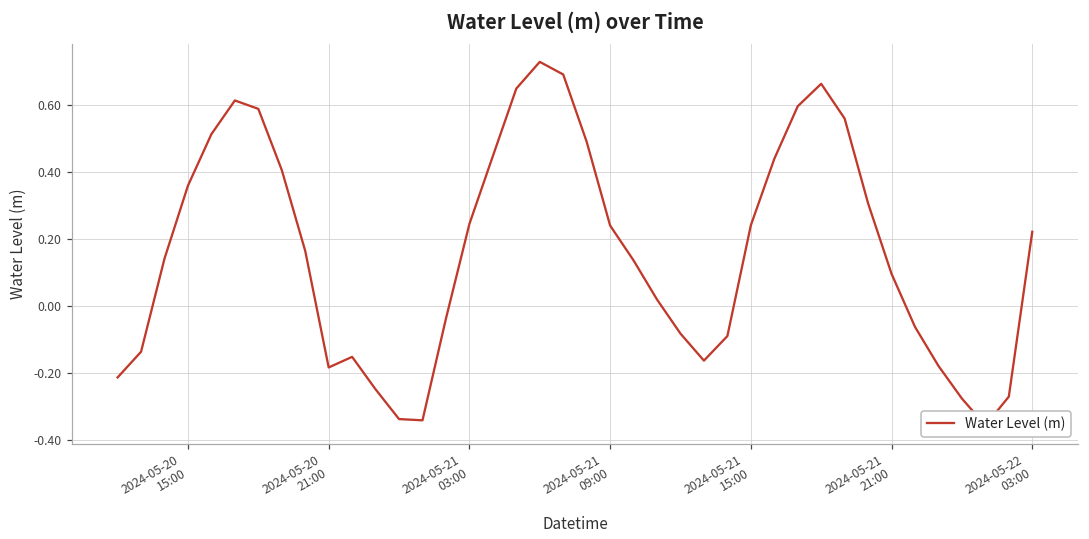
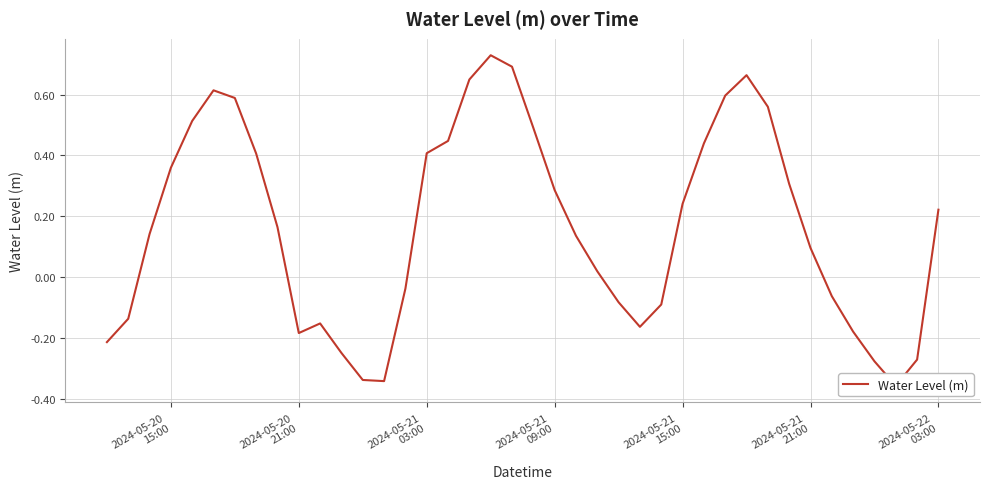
  {
    "2024-05-20 15:00": 0.36,
    "2024-05-20 21:00": -0.18,
-   "2024-05-21 03:00": 0.24,
-   "2024-05-21 09:00": 0.24,
+   "2024-05-21 03:00": 0.41,
+   "2024-05-21 09:00": 0.29,
    "2024-05-21 15:00": 0.24,
    "2024-05-21 21:00": 0.10,
    "2024-05-22 03:00": 0.22
  }
